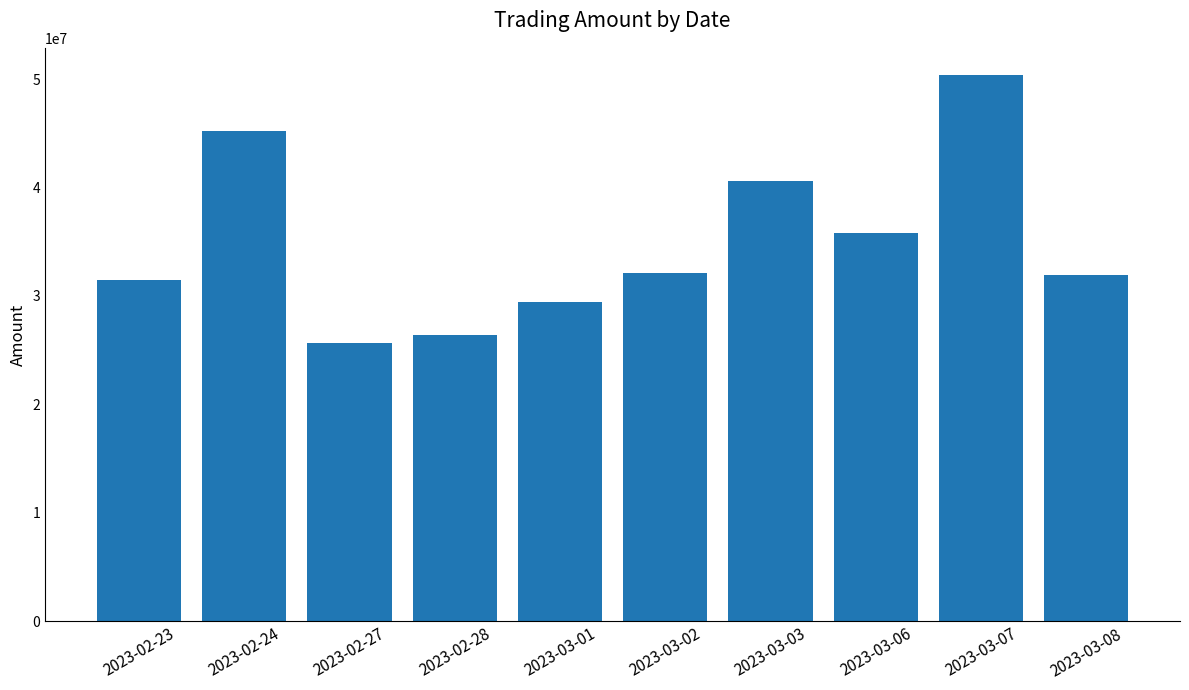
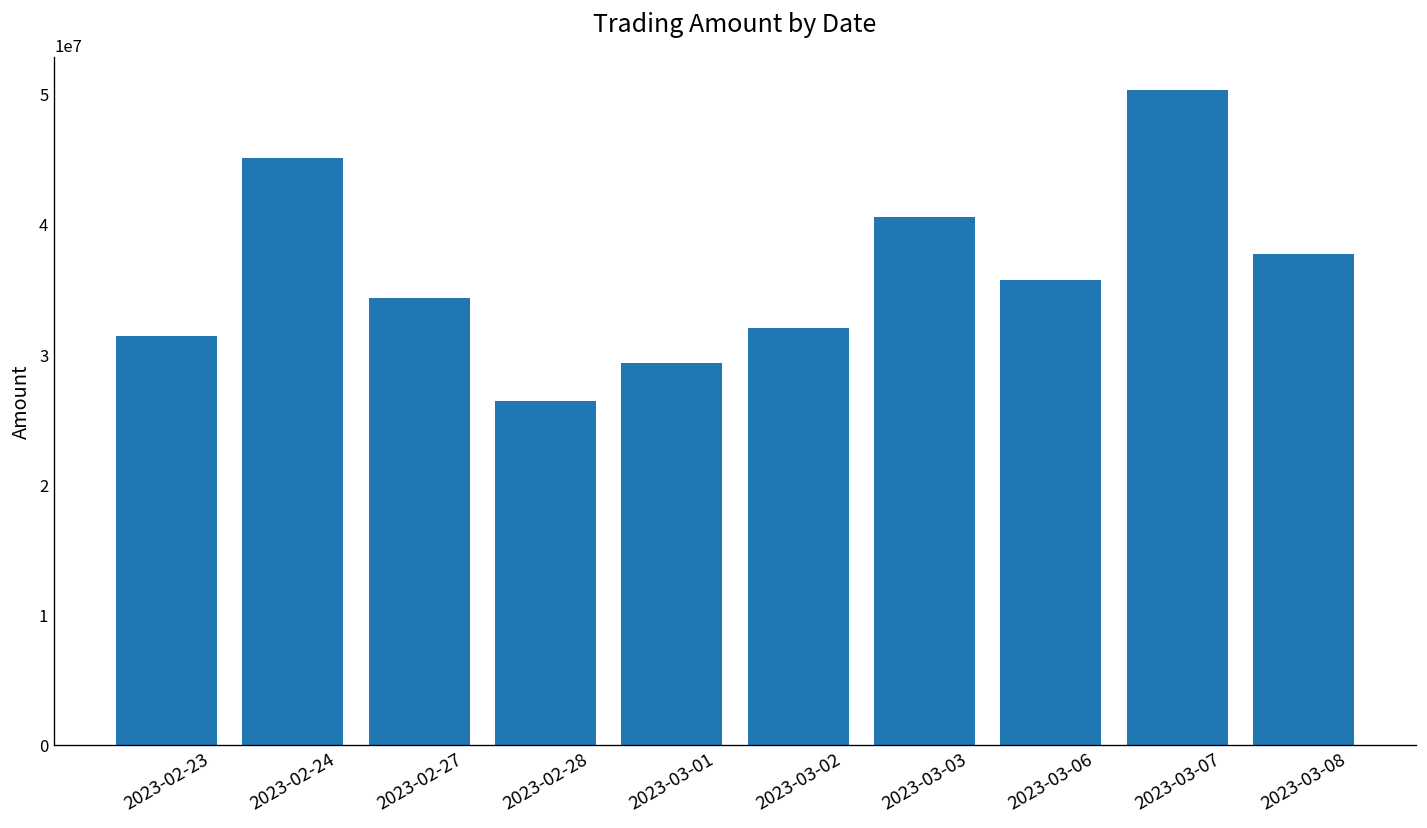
  {
    "2023-02-23": 31500000,
    "2023-02-24": 45200000,
-   "2023-02-27": 25700000,
+   "2023-02-27": 34300000,
    "2023-02-28": 26400000,
    "2023-03-01": 29400000,
    "2023-03-02": 32100000,
    "2023-03-03": 40600000,
    "2023-03-06": 35800000,
    "2023-03-07": 50400000,
-   "2023-03-08": 31900000
+   "2023-03-08": 37800000
  }
